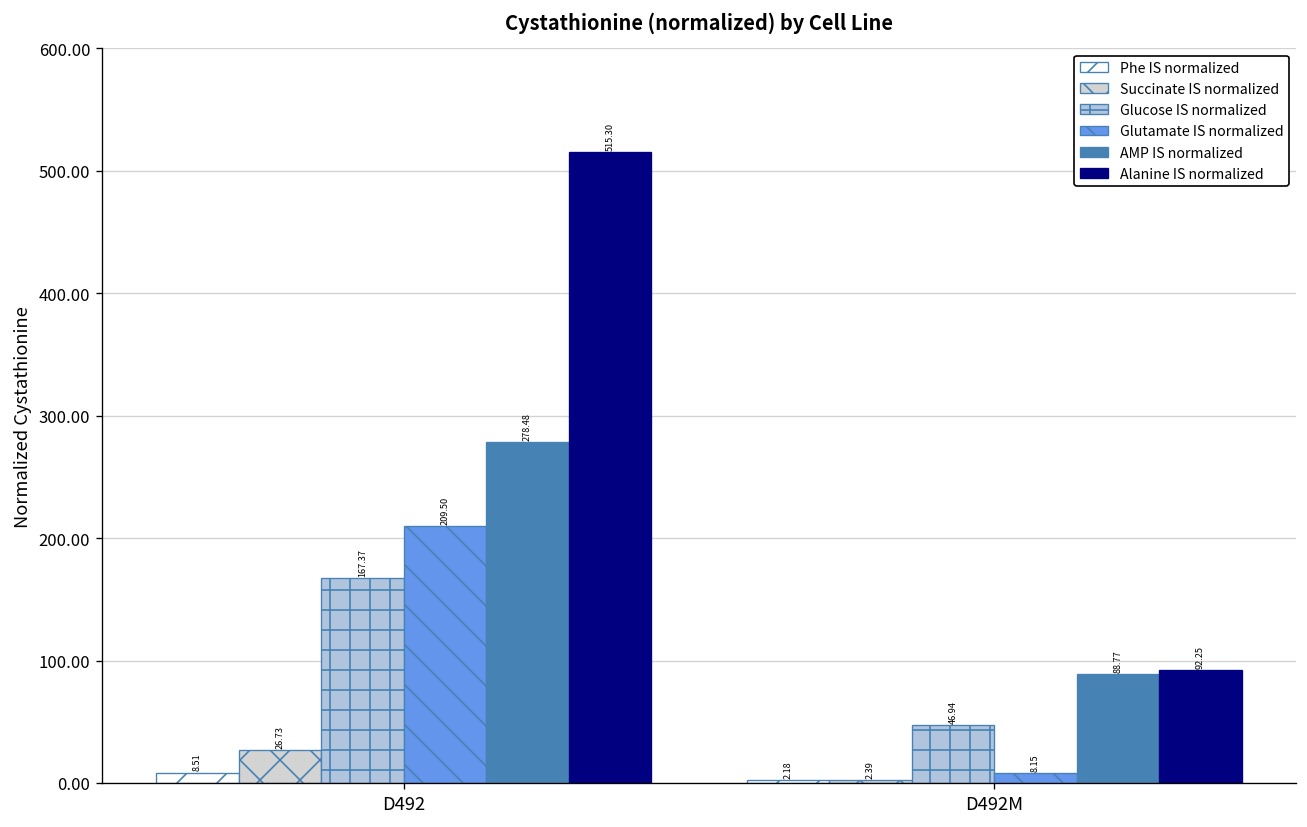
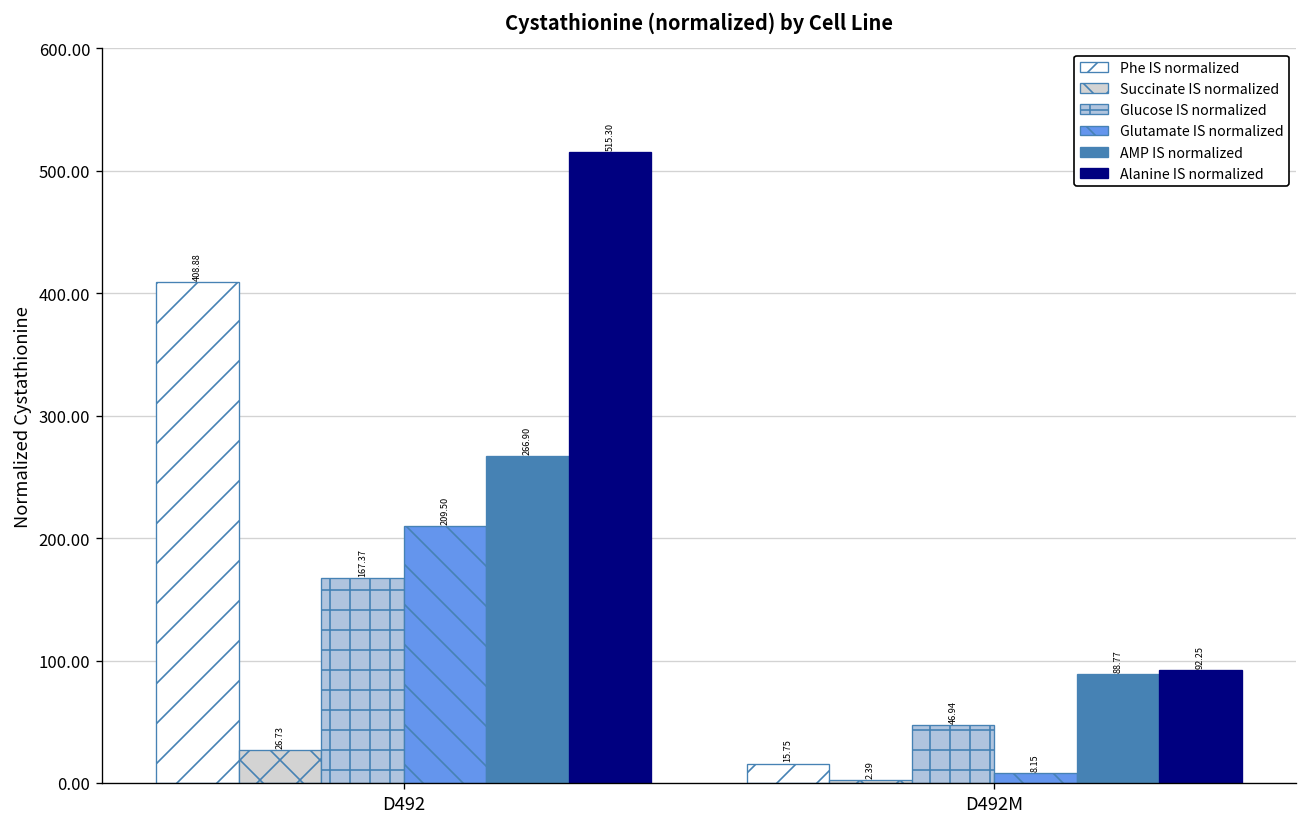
  {
    "Phe IS normalized": {
-     "D492": 8.51,
-     "D492M": 2.18
+     "D492": 408.88,
+     "D492M": 15.75
    },
    "Glutamate IS normalized": {
      "D492": 209.50,
      "D492M": 8.15
    },
    "AMP IS normalized": {
-     "D492": 278.48,
+     "D492": 266.90,
      "D492M": 88.77
    },
    "Alanine IS normalized": {
      "D492": 515.30,
      "D492M": 92.25
    }
  }
